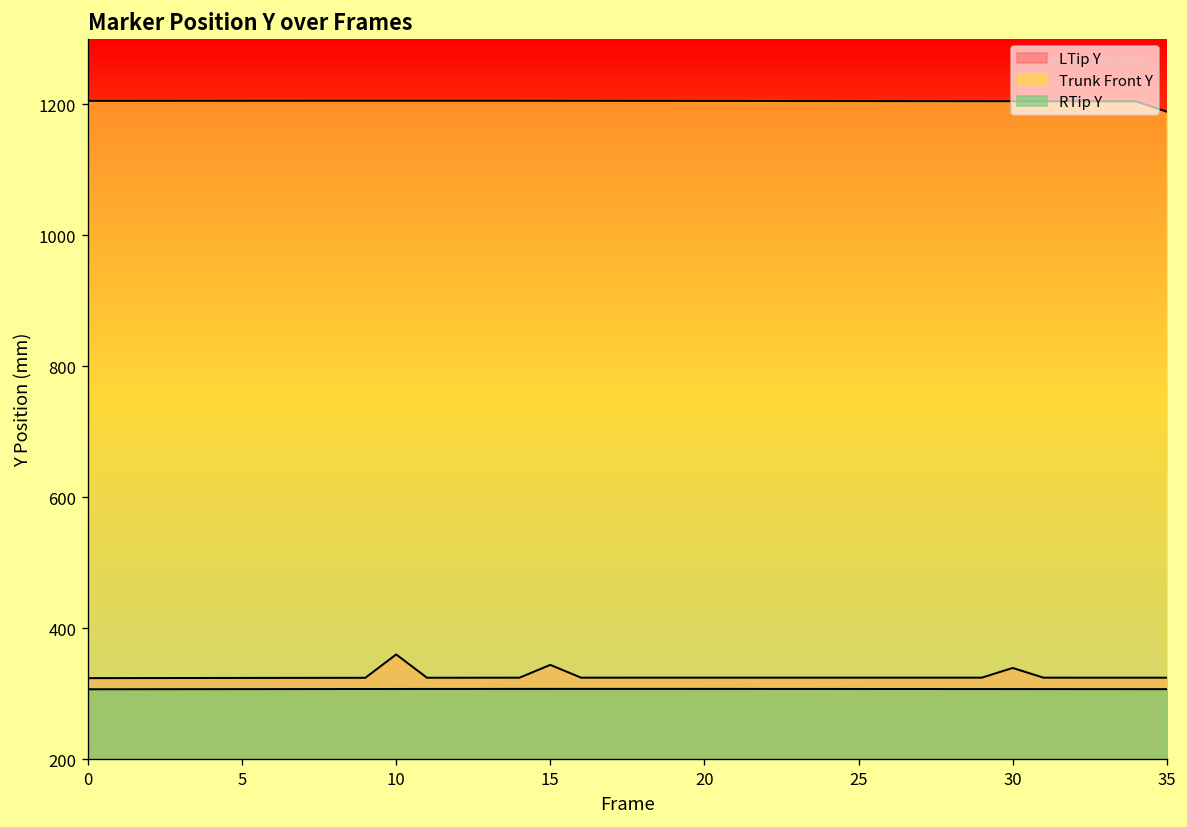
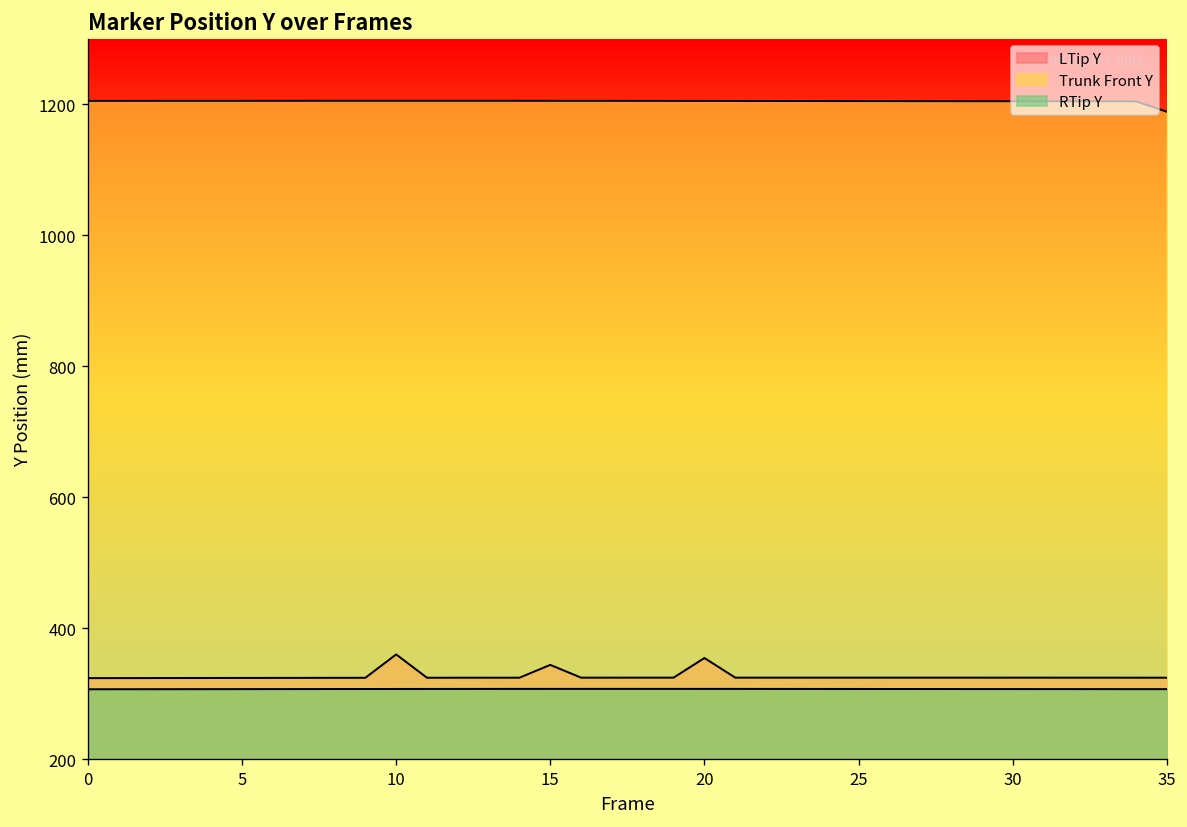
  {
    "LTip Y": {
      "0": 320,
      "5": 320,
      "10": 360,
      "15": 340,
-     "20": 320,
+     "20": 350,
      "25": 320,
-     "30": 340,
+     "30": 320,
      "35": 320
    },
    "Trunk Front Y": {
      "0": 1210,
      "5": 1210,
      "10": 1210,
      "15": 1210,
      "20": 1210,
      "25": 1210,
      "35": 1190
    },
    "RTip Y": {
      "0": 310,
      "5": 310,
      "10": 310,
      "15": 310,
      "20": 310,
      "25": 310,
      "30": 310,
      "35": 310
    }
  }
